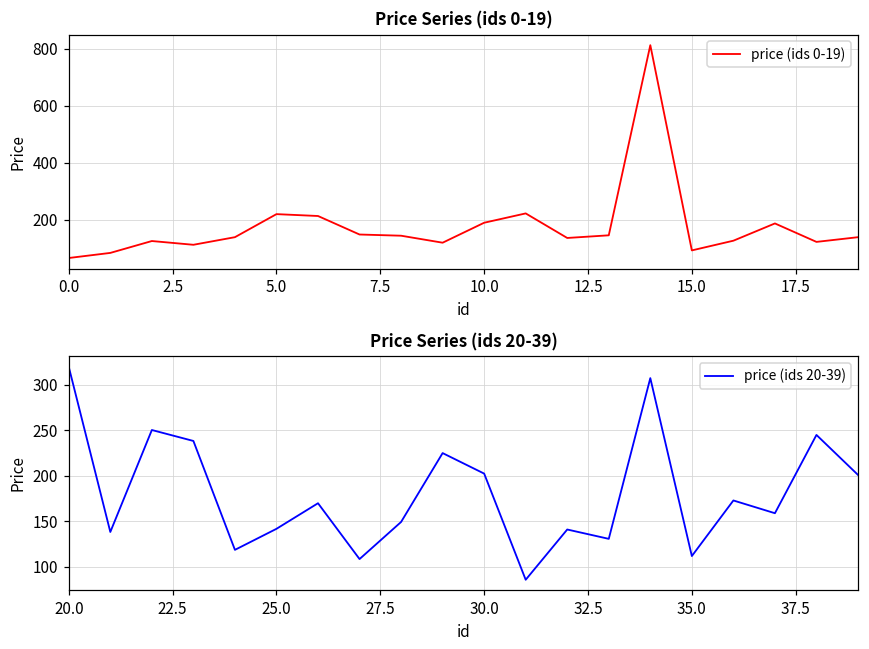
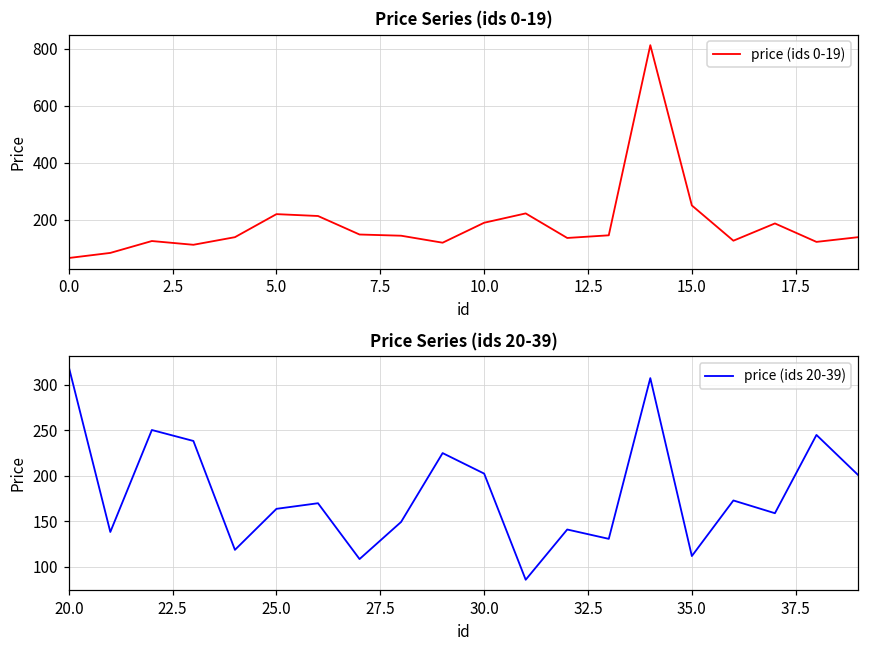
  {
    "Price Series (ids 0-19)": {
      "0.0": 70,
      "5.0": 220,
      "10.0": 190,
-     "15.0": 90
+     "15.0": 250
    },
    "Price Series (ids 20-39)": {
      "20.0": 320,
-     "25.0": 140,
+     "25.0": 160,
      "30.0": 200,
      "35.0": 110
    }
  }
